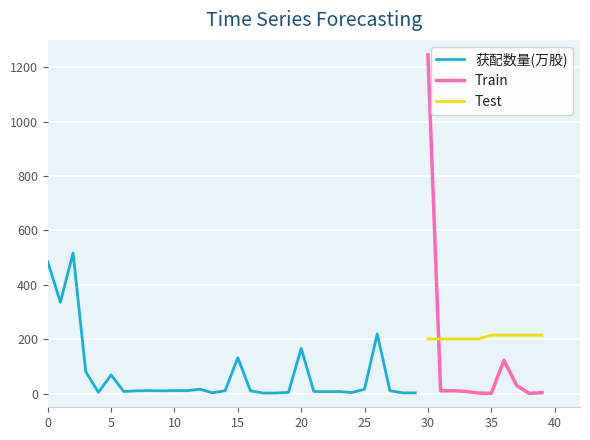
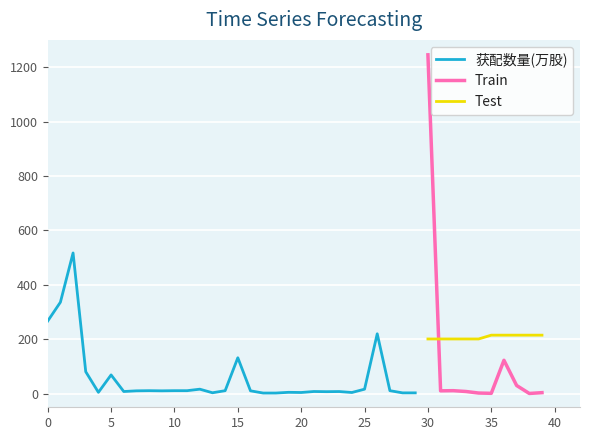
  {
    "获配数量(万股)": {
-     "0": 480,
+     "0": 270,
      "5": 70,
      "10": 10,
      "15": 130,
-     "20": 170,
+     "20": 0,
      "25": 20
    },
    "Train": {
      "30": 1250,
      "35": 0
    },
    "Test": {
      "30": 200,
      "35": 220
    }
  }
